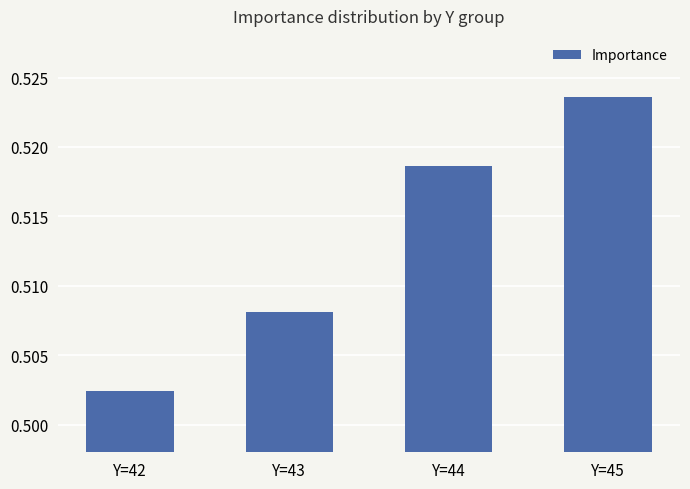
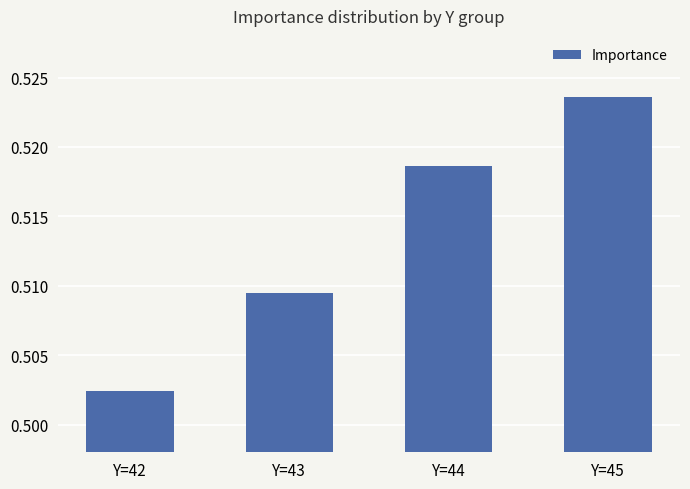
  {
    "Y=42": 0.5025,
-   "Y=43": 0.5081,
+   "Y=43": 0.5095,
    "Y=44": 0.5186,
    "Y=45": 0.5236
  }
